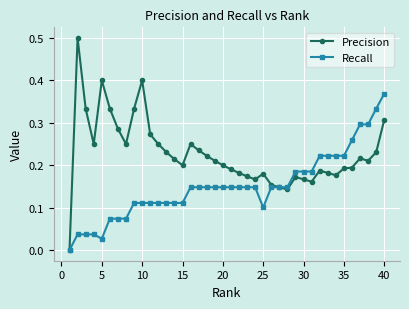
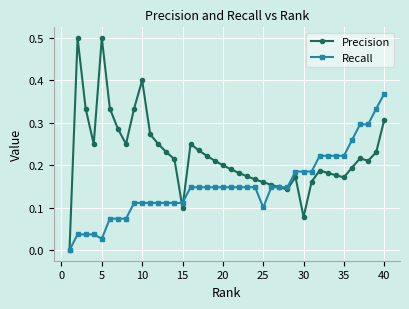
  {
    "Precision": {
-     "5": 0.4,
+     "5": 0.5,
      "10": 0.40,
-     "15": 0.2,
+     "15": 0.1,
      "20": 0.20,
-     "25": 0.18,
-     "30": 0.17,
-     "35": 0.19,
+     "25": 0.16,
+     "30": 0.08,
+     "35": 0.17,
      "40": 0.31
    },
    "Recall": {
      "5": 0.03,
      "10": 0.11,
      "15": 0.11,
      "20": 0.15,
      "25": 0.10,
      "30": 0.19,
      "35": 0.22,
      "40": 0.37
    }
  }
